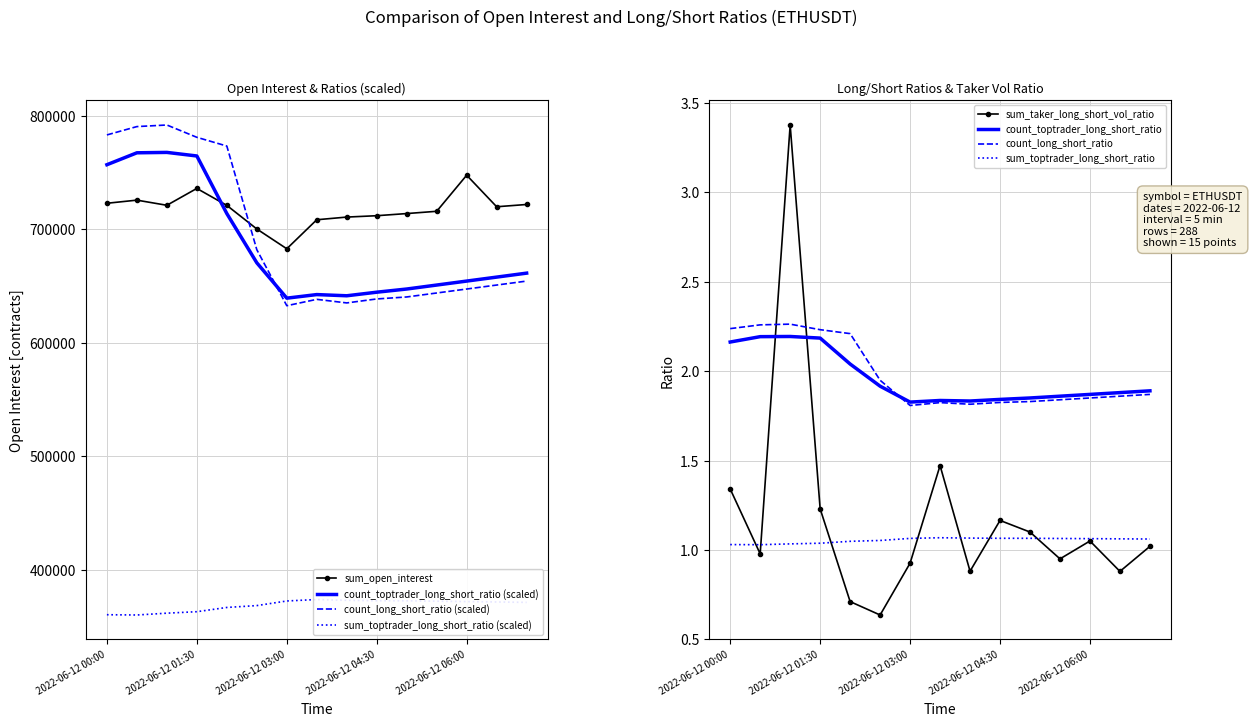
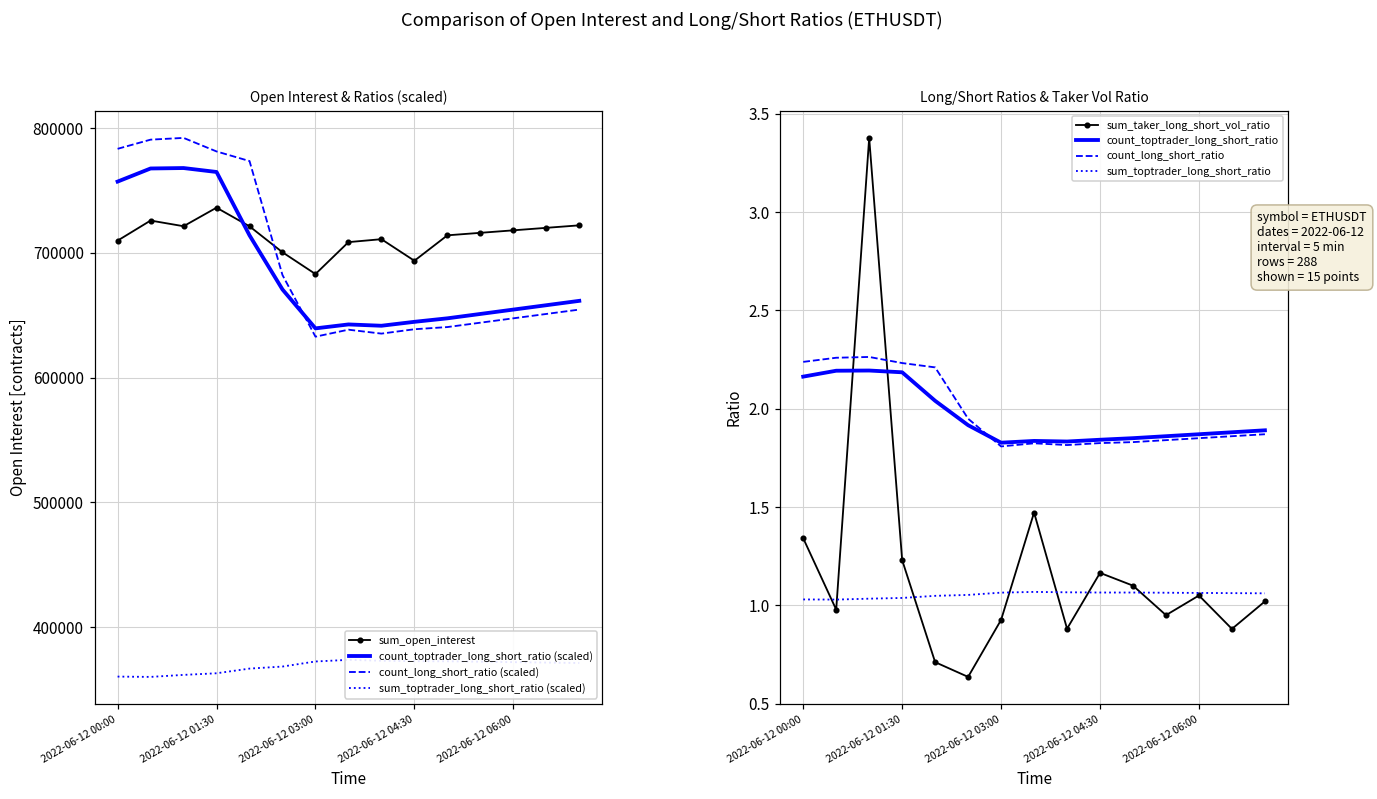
  {
    "Open Interest & Ratios (scaled)": {
      "sum_open_interest": {
-       "2022-06-12 00:00": 723000,
+       "2022-06-12 00:00": 710000,
        "2022-06-12 01:30": 736000,
        "2022-06-12 03:00": 683000,
-       "2022-06-12 04:30": 712000,
-       "2022-06-12 06:00": 748000
+       "2022-06-12 04:30": 694000,
+       "2022-06-12 06:00": 718000
      }
    },
    "Long/Short Ratios & Taker Vol Ratio": {
      "sum_taker_long_short_vol_ratio": {
        "2022-06-12 00:00": 1.34,
        "2022-06-12 01:30": 1.23,
        "2022-06-12 03:00": 0.93,
        "2022-06-12 04:30": 1.17
      }
    }
  }
